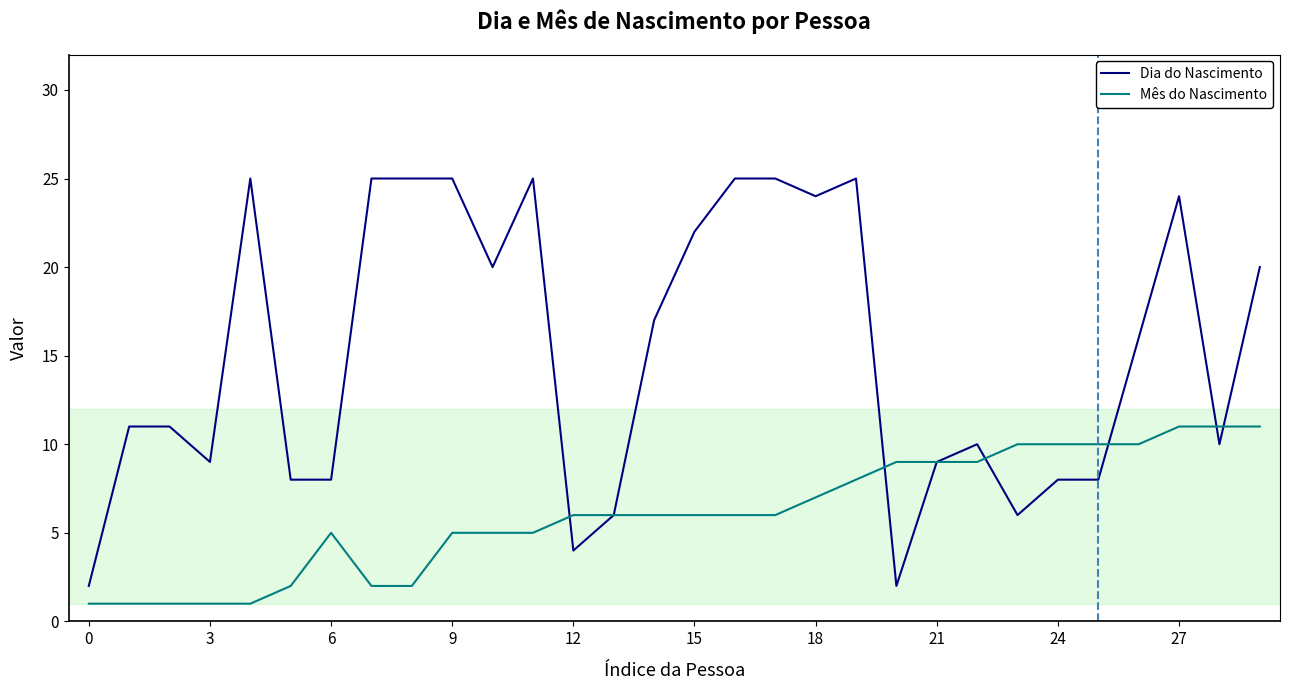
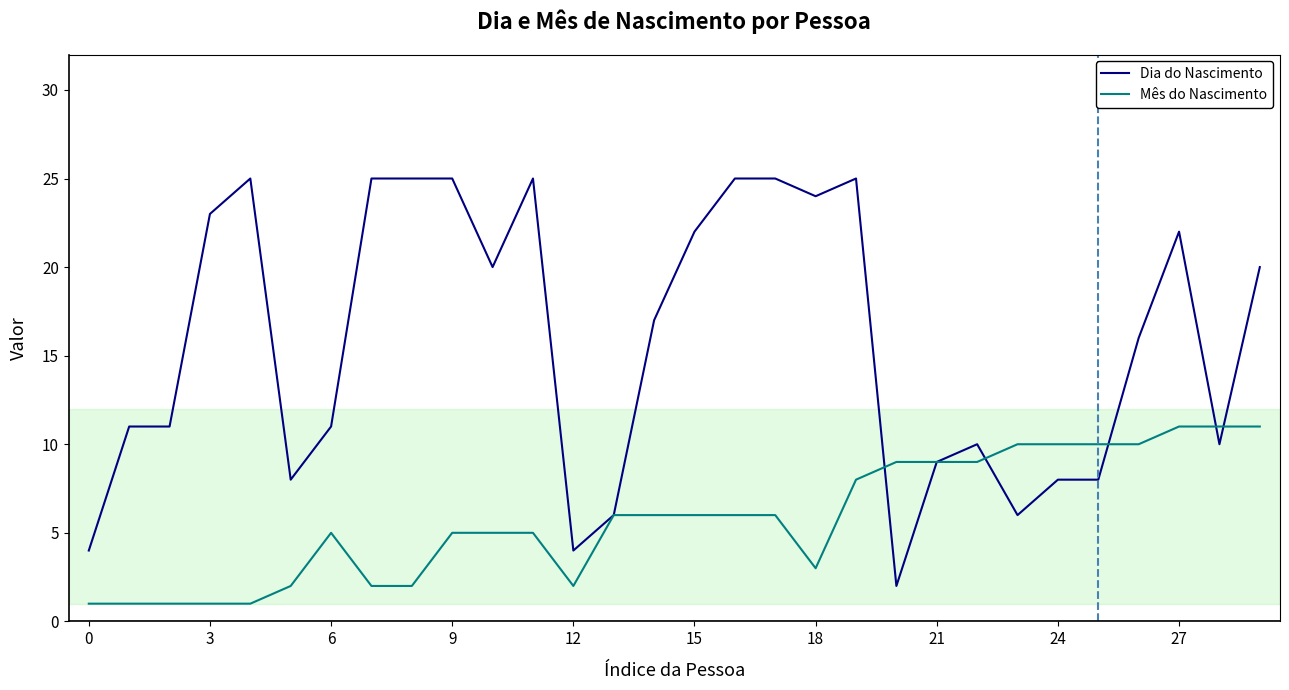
  {
    "Dia do Nascimento": {
-     "0": 2,
-     "3": 9,
-     "6": 8,
+     "0": 4,
+     "3": 23,
+     "6": 11,
      "9": 25,
      "12": 4,
      "15": 22,
      "18": 24,
      "24": 8,
-     "27": 24
+     "27": 22
    },
    "Mês do Nascimento": {
      "0": 1,
      "3": 1,
      "6": 5,
      "9": 5,
-     "12": 6,
+     "12": 2,
      "15": 6,
-     "18": 7,
+     "18": 3,
      "24": 10,
      "27": 11
    }
  }
